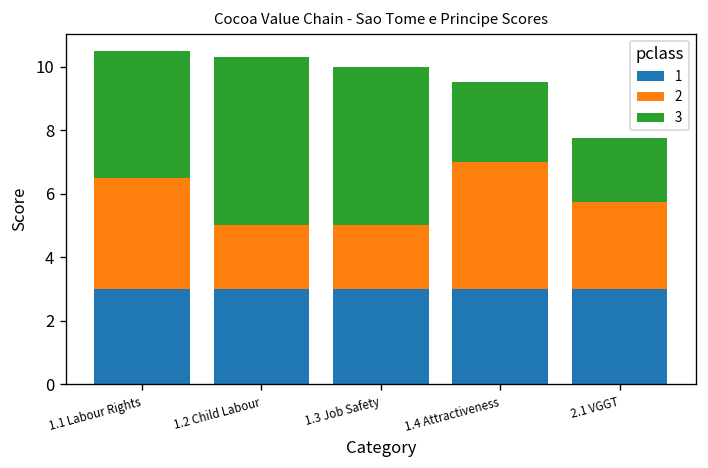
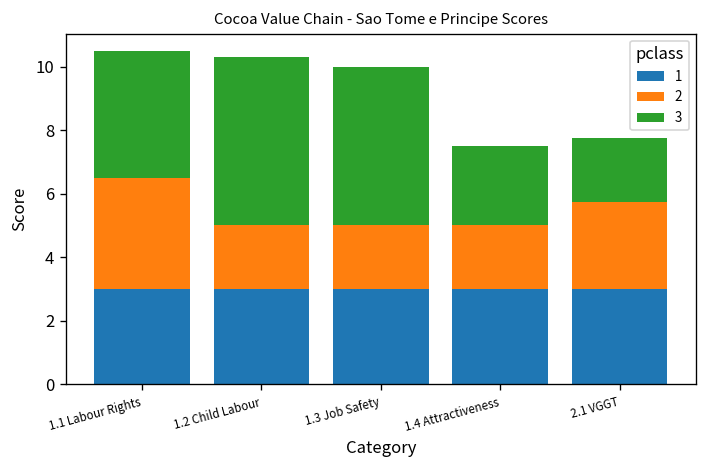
  {
    "1": {
      "1.1 Labour Rights": 3,
      "1.2 Child Labour": 3,
      "1.3 Job Safety": 3,
      "1.4 Attractiveness": 3,
      "2.1 VGGT": 3
    },
    "2": {
      "1.1 Labour Rights": 3.5,
      "1.2 Child Labour": 2,
      "1.3 Job Safety": 2,
-     "1.4 Attractiveness": 4,
+     "1.4 Attractiveness": 2,
      "2.1 VGGT": 2.8
    },
    "3": {
      "1.1 Labour Rights": 4,
      "1.2 Child Labour": 5.3,
      "1.3 Job Safety": 5,
      "1.4 Attractiveness": 2.5,
      "2.1 VGGT": 2
    }
  }
